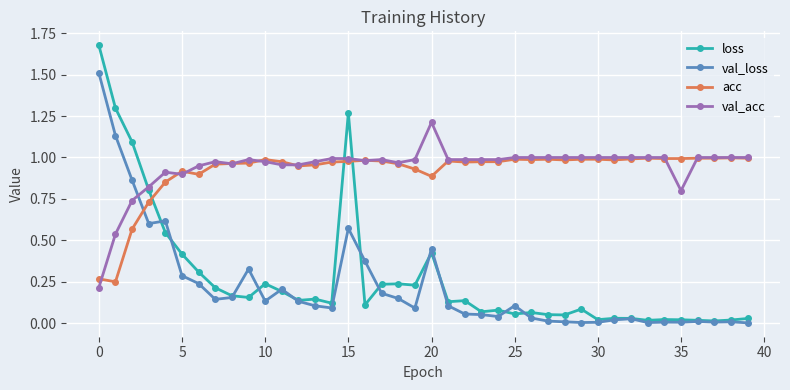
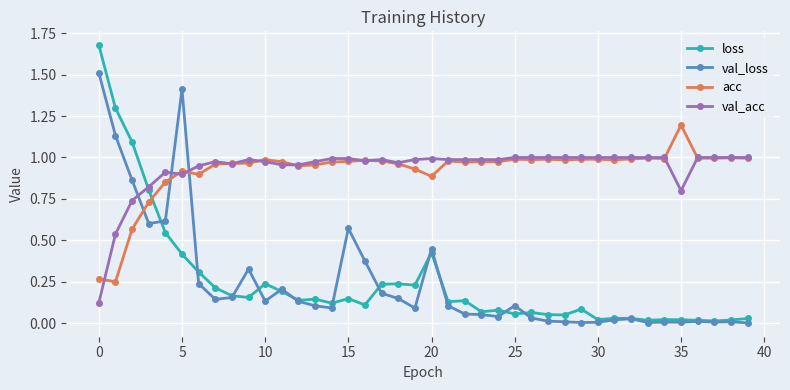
  {
    "loss": {
      "0": 1.68,
      "5": 0.42,
      "10": 0.24,
-     "15": 1.27,
+     "15": 0.15,
      "20": 0.43,
      "25": 0.06,
      "30": 0.02
    },
    "val_loss": {
      "0": 1.51,
-     "5": 0.29,
+     "5": 1.41,
      "10": 0.13,
      "15": 0.57,
      "20": 0.45,
      "25": 0.11,
      "30": 0.01
    },
    "acc": {
      "0": 0.27,
      "5": 0.92,
      "15": 0.98,
      "20": 0.89,
-     "35": 0.99
+     "35": 1.20
    },
    "val_acc": {
-     "0": 0.22,
+     "0": 0.12,
      "5": 0.90,
      "15": 0.99,
-     "20": 1.21,
+     "20": 0.99,
      "35": 0.80
    }
  }
